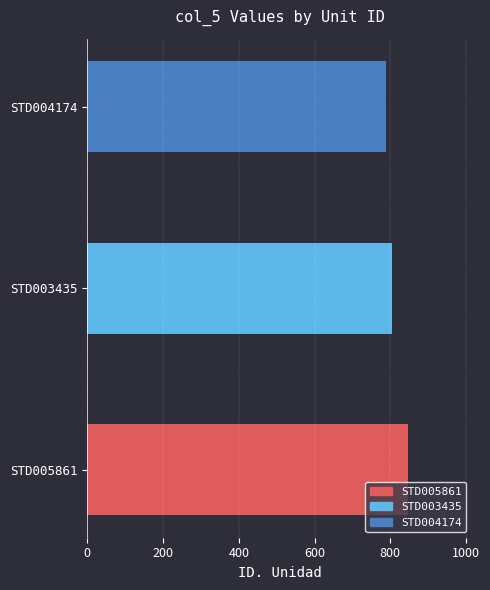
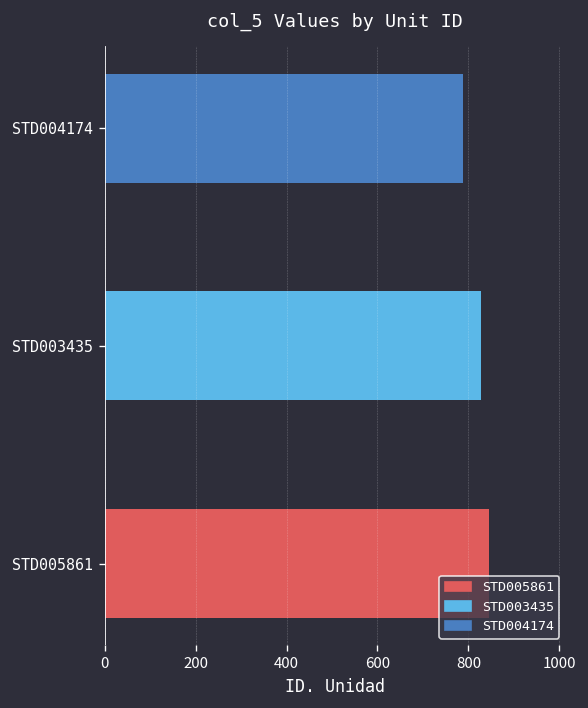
  {
    "STD004174": 790,
-   "STD003435": 800,
+   "STD003435": 830,
    "STD005861": 850
  }
